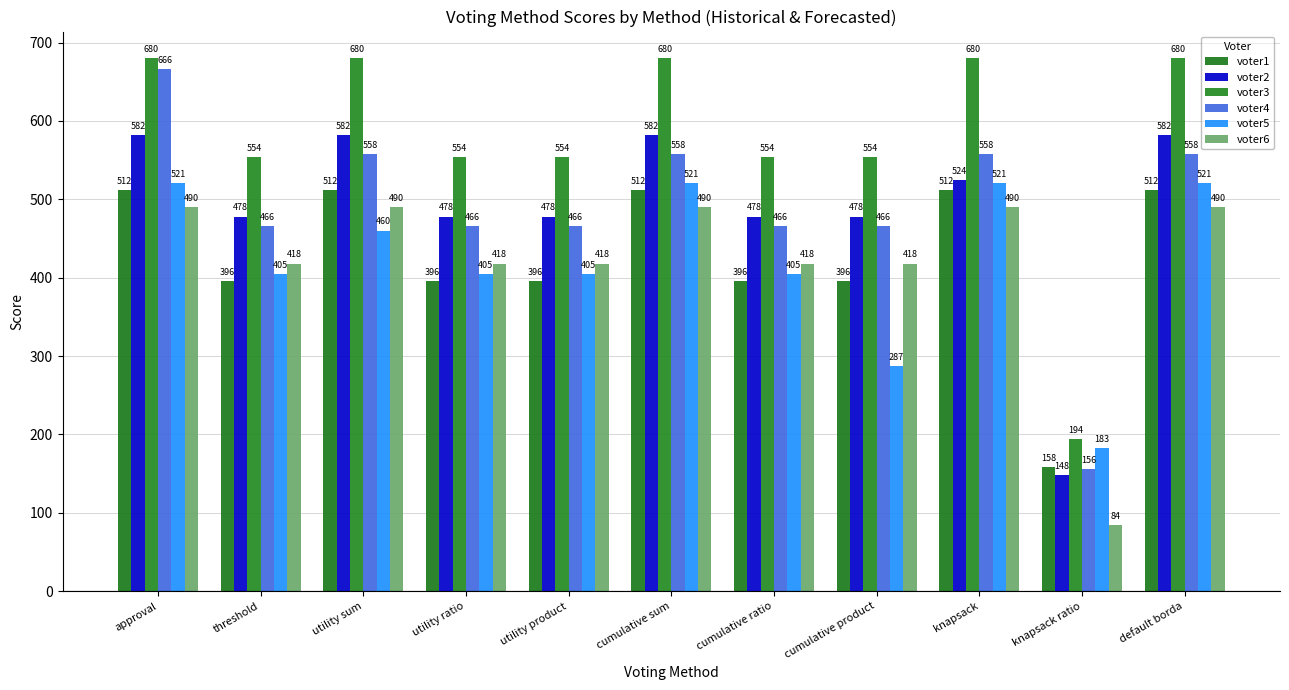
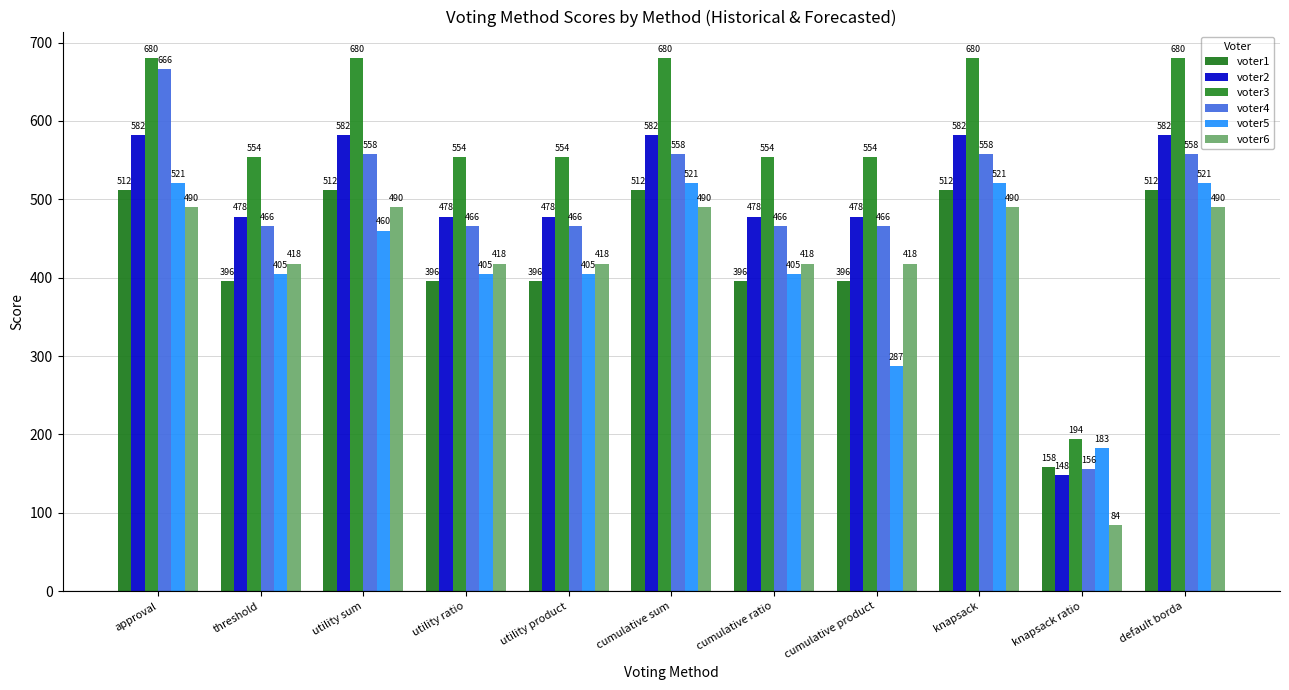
  {
    "voter2": {
      "approval": 582,
      "threshold": 478,
      "utility sum": 582,
      "utility ratio": 478,
      "utility product": 478,
      "cumulative sum": 582,
      "cumulative ratio": 478,
      "cumulative product": 478,
-     "knapsack": 524,
+     "knapsack": 582,
      "knapsack ratio": 148,
      "default borda": 582
    },
    "voter4": {
      "approval": 666,
      "threshold": 466,
      "utility sum": 558,
      "utility ratio": 466,
      "utility product": 466,
      "cumulative sum": 558,
      "cumulative ratio": 466,
      "cumulative product": 466,
      "knapsack": 558,
      "knapsack ratio": 156,
      "default borda": 558
    },
    "voter5": {
      "approval": 521,
      "threshold": 405,
      "utility sum": 460,
      "utility ratio": 405,
      "utility product": 405,
      "cumulative sum": 521,
      "cumulative ratio": 405,
      "cumulative product": 287,
      "knapsack": 521,
      "knapsack ratio": 183,
      "default borda": 521
    },
    "voter6": {
      "approval": 490,
      "threshold": 418,
      "utility sum": 490,
      "utility ratio": 418,
      "utility product": 418,
      "cumulative sum": 490,
      "cumulative ratio": 418,
      "cumulative product": 418,
      "knapsack": 490,
      "knapsack ratio": 84,
      "default borda": 490
    }
  }
